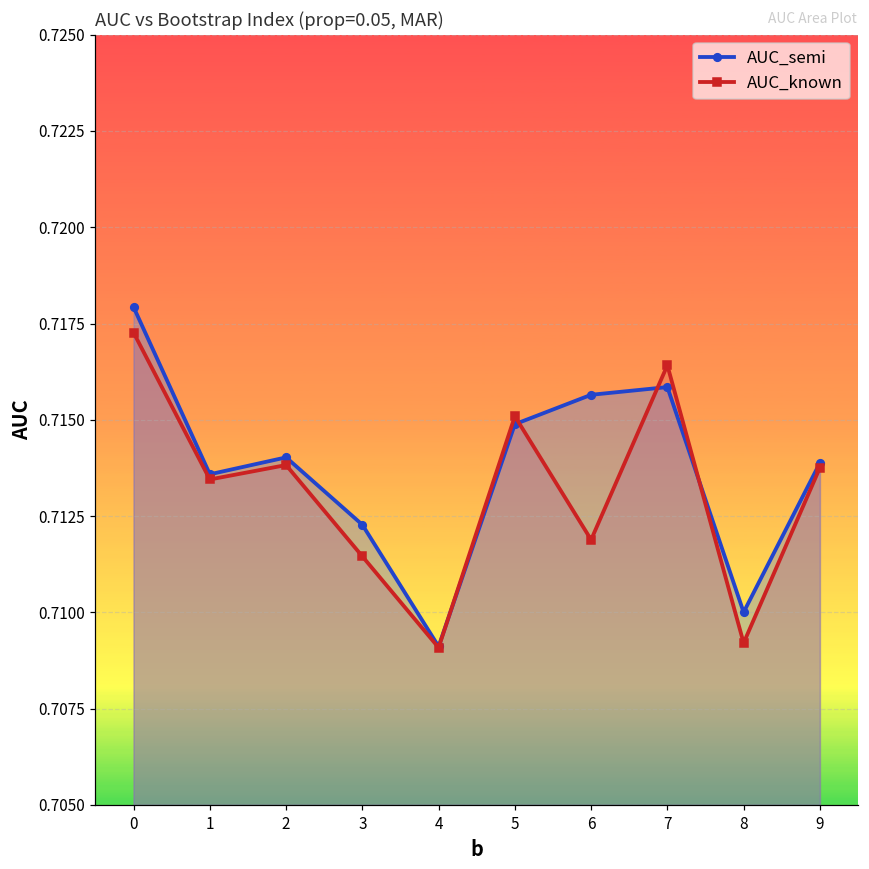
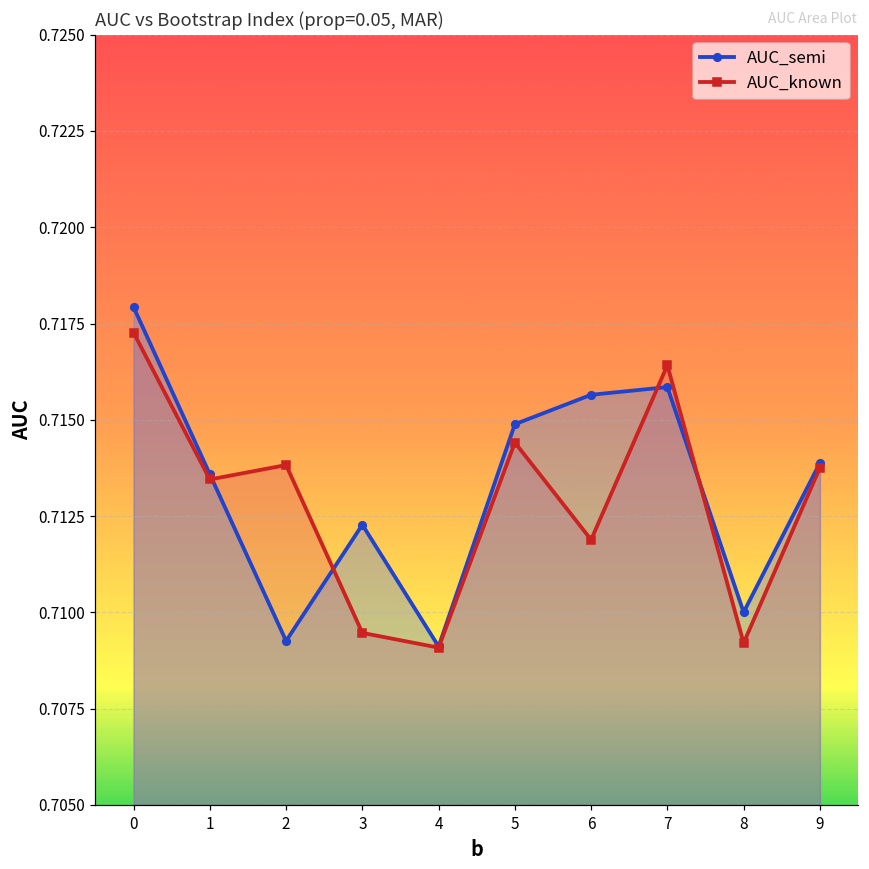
  {
    "AUC_semi": {
      "0": 0.7179,
      "1": 0.7136,
-     "2": 0.7140,
+     "2": 0.7093,
      "3": 0.7123,
      "5": 0.7149,
      "6": 0.7156,
      "7": 0.7158,
      "8": 0.7100,
      "9": 0.7139
    },
    "AUC_known": {
      "0": 0.7173,
      "1": 0.7135,
      "2": 0.7138,
-     "3": 0.7115,
-     "5": 0.7151,
+     "3": 0.7095,
+     "5": 0.7144,
      "6": 0.7119,
      "7": 0.7164,
      "8": 0.7092,
      "9": 0.7138
    }
  }
